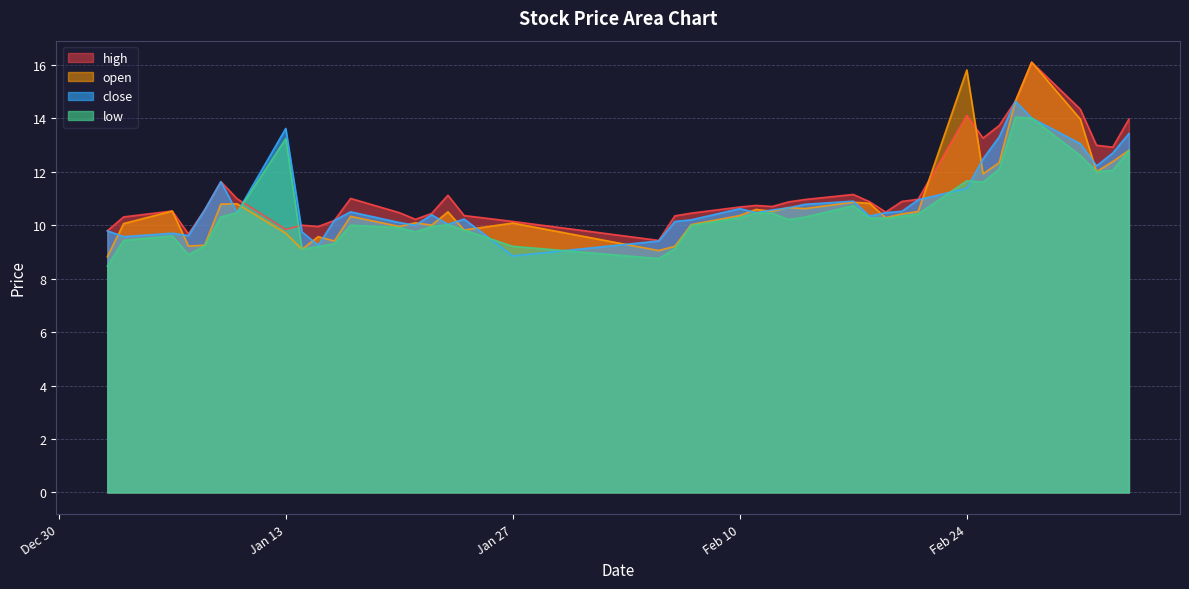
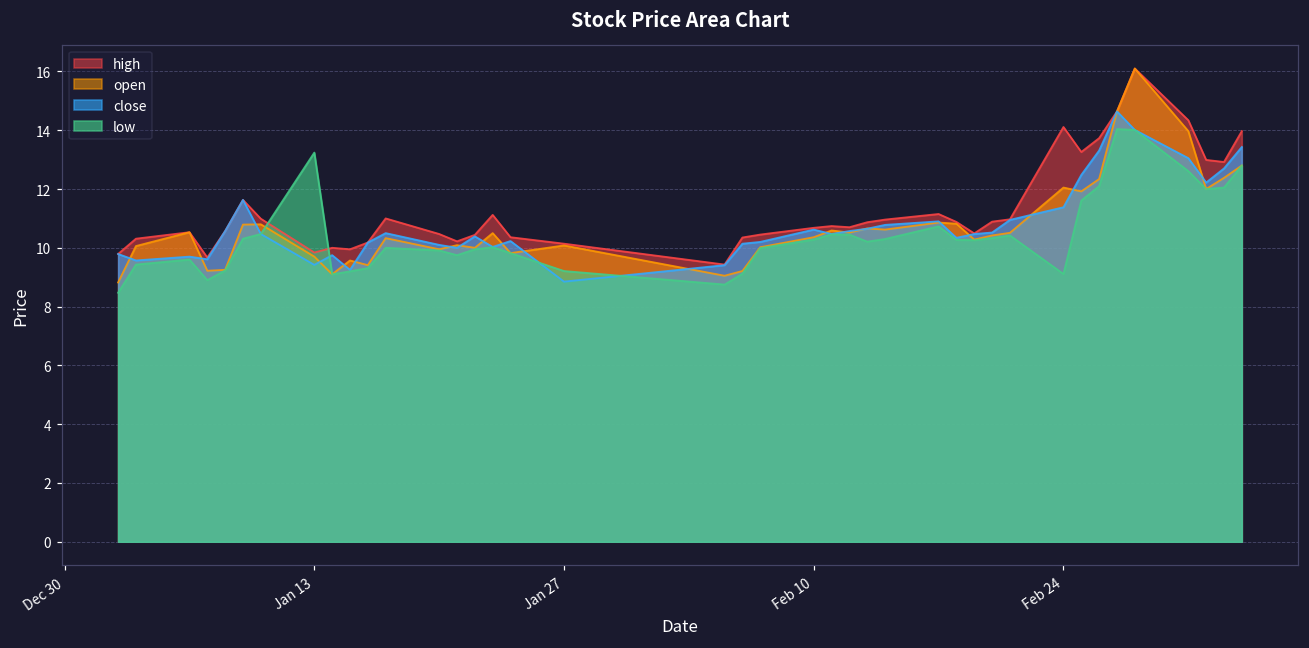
  {
    "high": {
      "Jan 13": 9.8,
      "Feb 24": 14.1
    },
    "open": {
      "Jan 13": 9.7,
-     "Feb 24": 15.8
+     "Feb 24": 12.1
    },
    "close": {
-     "Jan 13": 13.6,
+     "Jan 13": 9.4,
      "Jan 27": 8.9,
      "Feb 24": 11.4
    },
    "low": {
      "Jan 13": 13.2,
      "Jan 27": 9.2,
-     "Feb 24": 11.7
+     "Feb 24": 9.1
    }
  }
